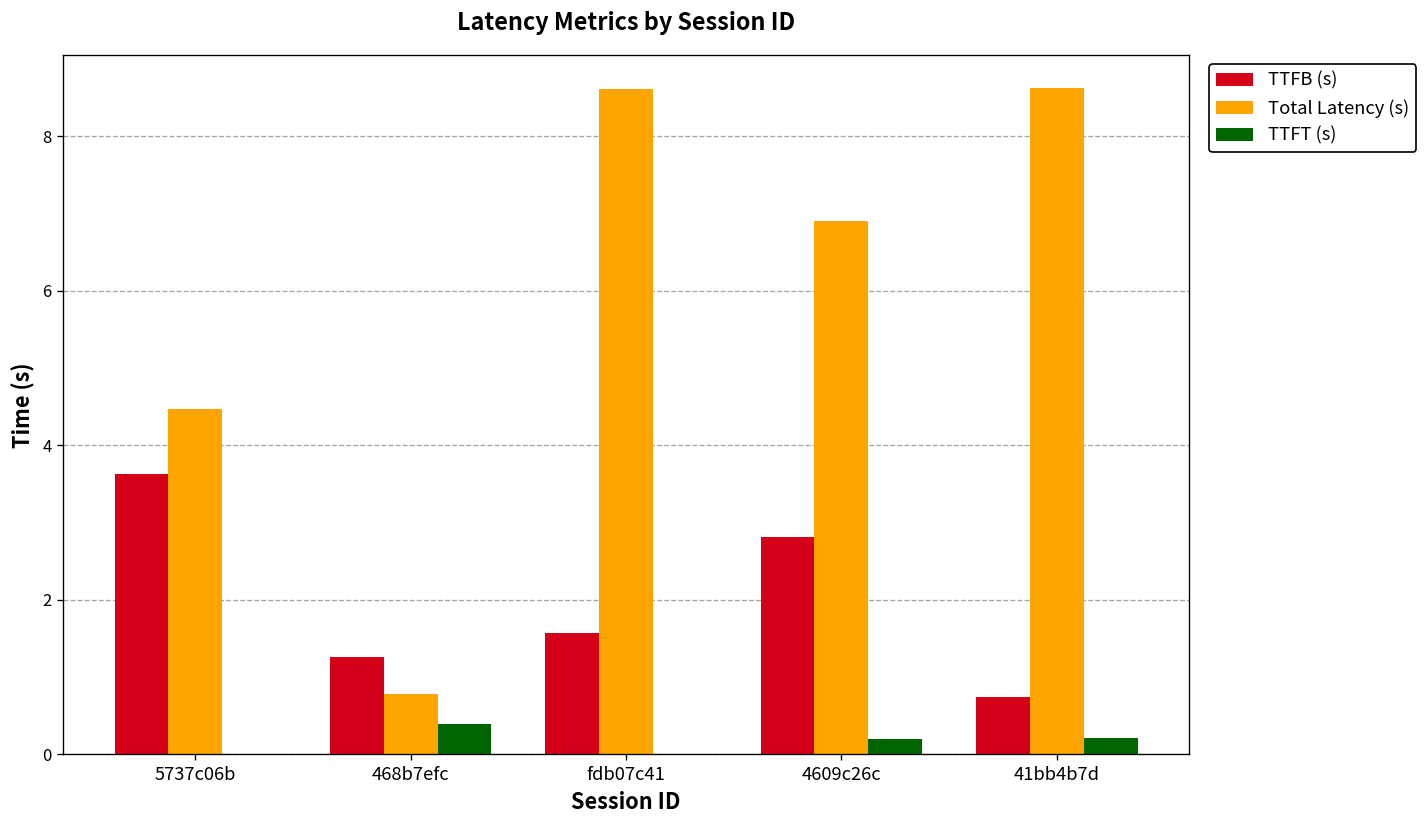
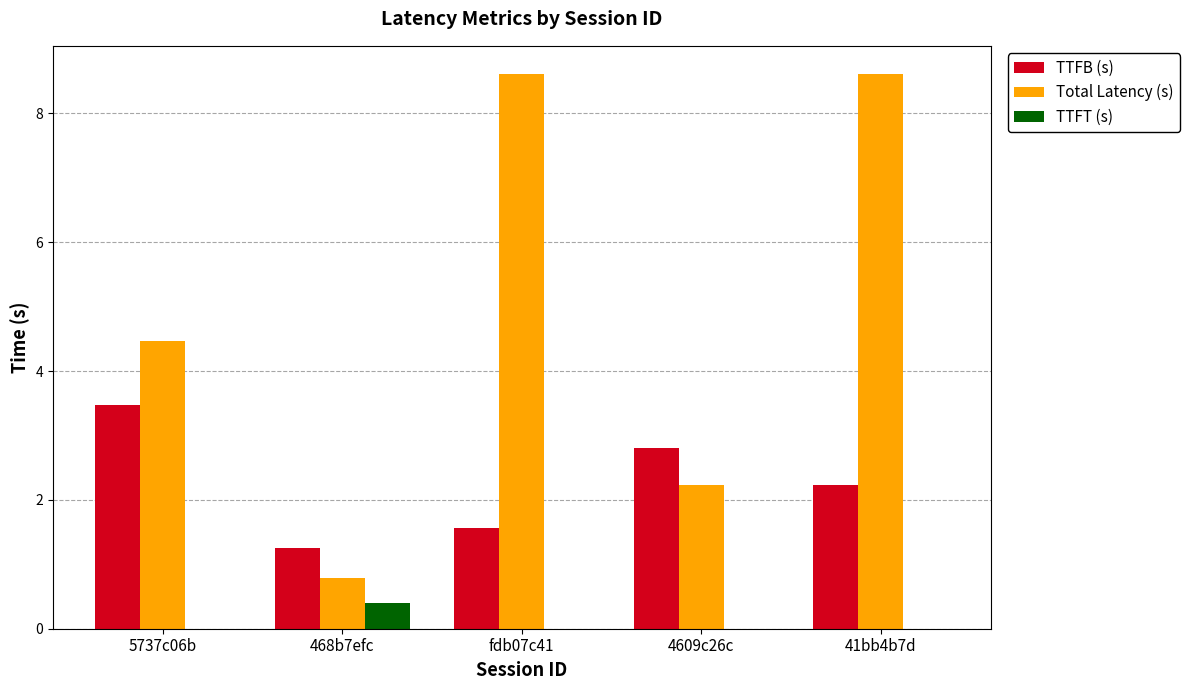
  {
    "TTFB (s)": {
-     "5737c06b": 3.6,
+     "5737c06b": 3.5,
      "468b7efc": 1.3,
      "fdb07c41": 1.6,
      "4609c26c": 2.8,
-     "41bb4b7d": 0.7
+     "41bb4b7d": 2.2
    },
    "Total Latency (s)": {
      "5737c06b": 4.5,
      "468b7efc": 0.8,
      "fdb07c41": 8.6,
-     "4609c26c": 6.9,
+     "4609c26c": 2.2,
      "41bb4b7d": 8.6
    },
    "TTFT (s)": {
      "5737c06b": 0.0,
      "468b7efc": 0.4,
      "fdb07c41": 0.0,
-     "4609c26c": 0.2,
-     "41bb4b7d": 0.2
+     "4609c26c": 0.0,
+     "41bb4b7d": 0.0
    }
  }
